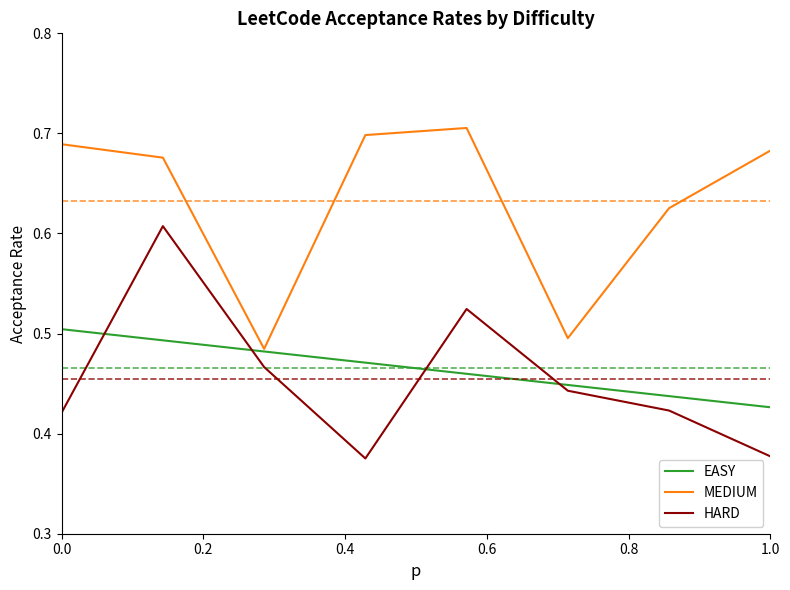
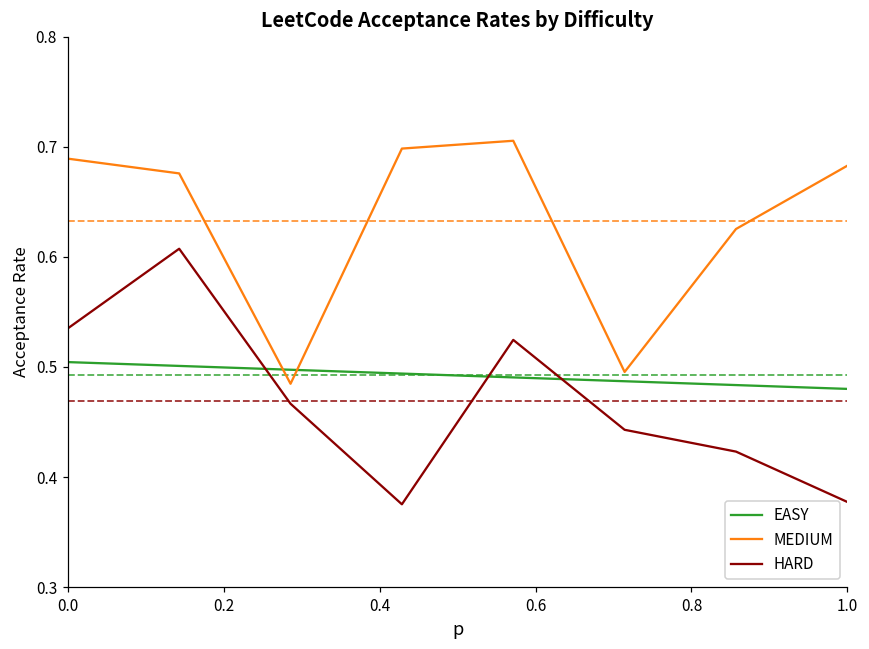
  {
    "EASY": {
      "0.0": 0.504,
-     "1.0": 0.426
+     "1.0": 0.480
    },
    "MEDIUM": {
      "0.0": 0.689,
      "1.0": 0.683
    },
    "HARD": {
-     "0.0": 0.421,
+     "0.0": 0.535,
      "1.0": 0.377
    }
  }
